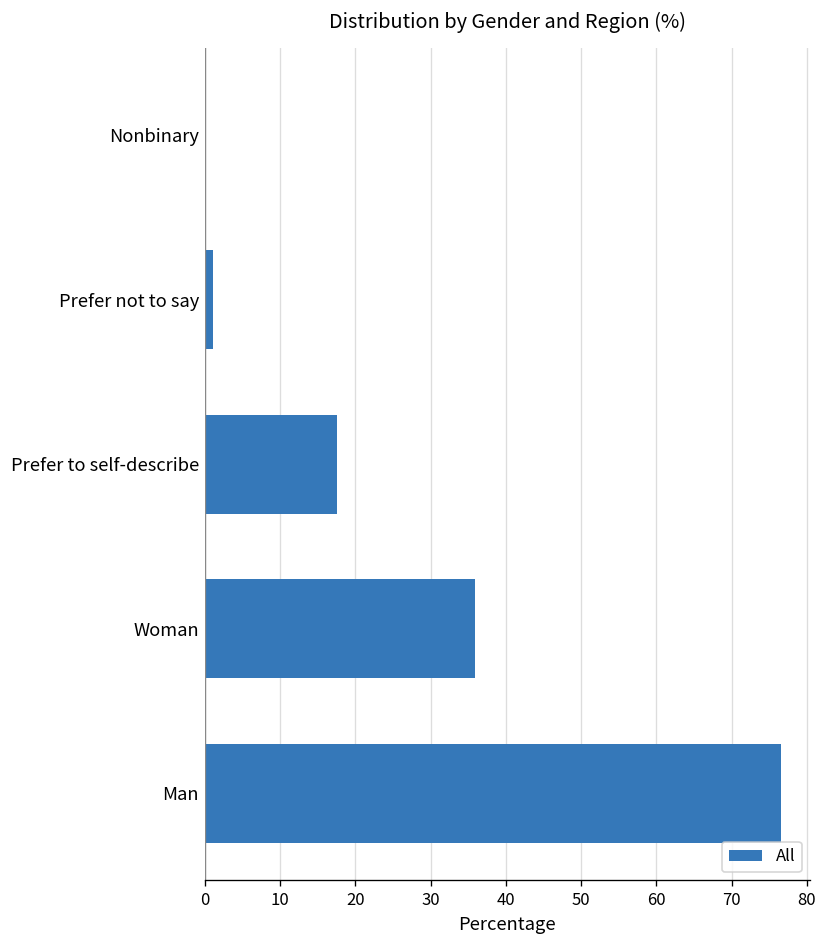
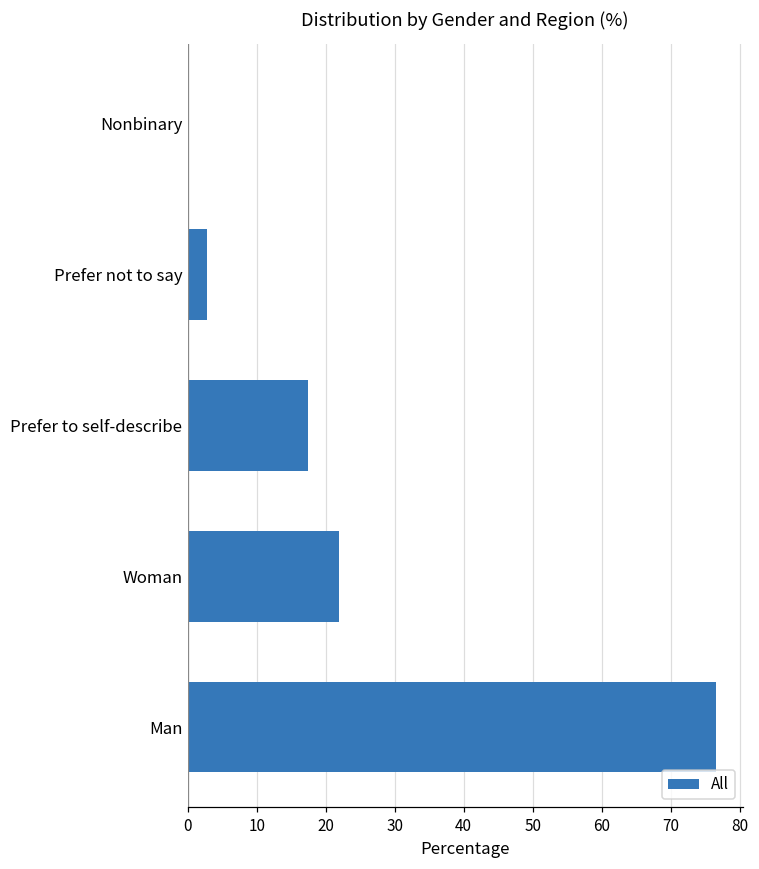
  {
-   "Prefer not to say": 1,
+   "Prefer not to say": 3,
    "Prefer to self-describe": 18,
-   "Woman": 36,
+   "Woman": 22,
    "Man": 77
  }
